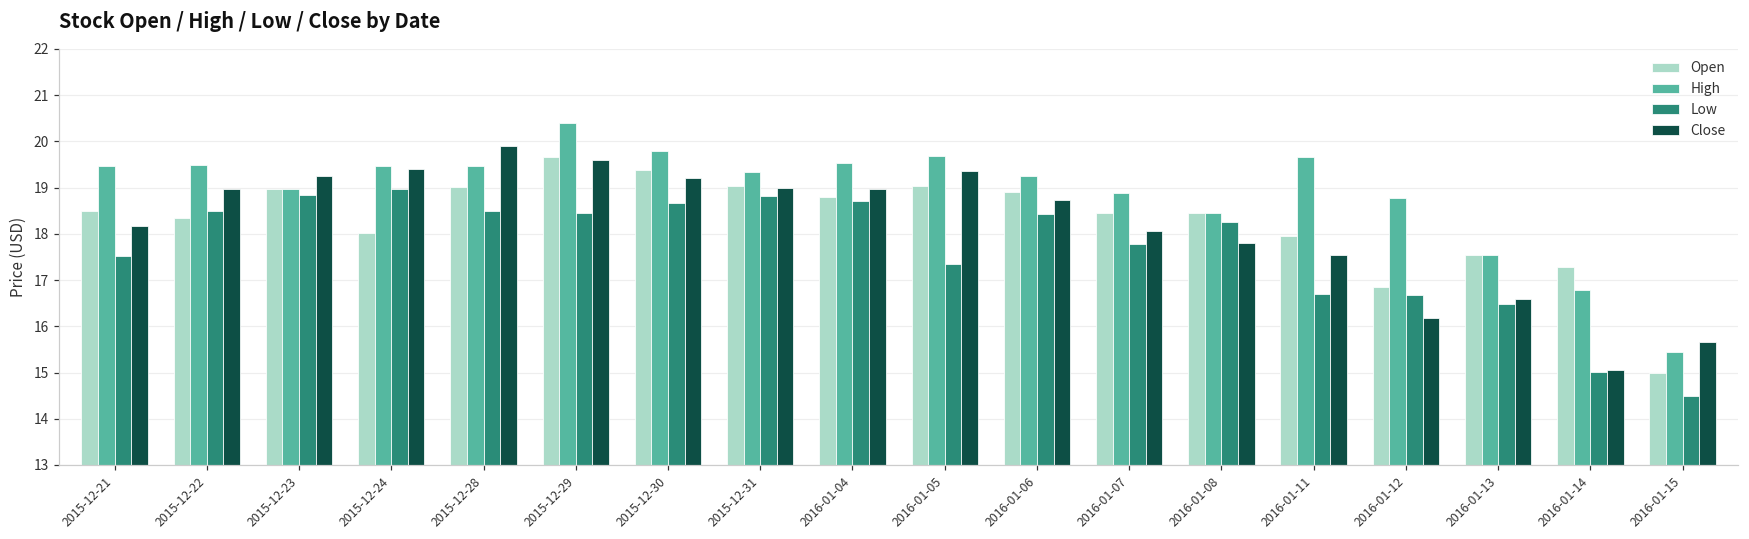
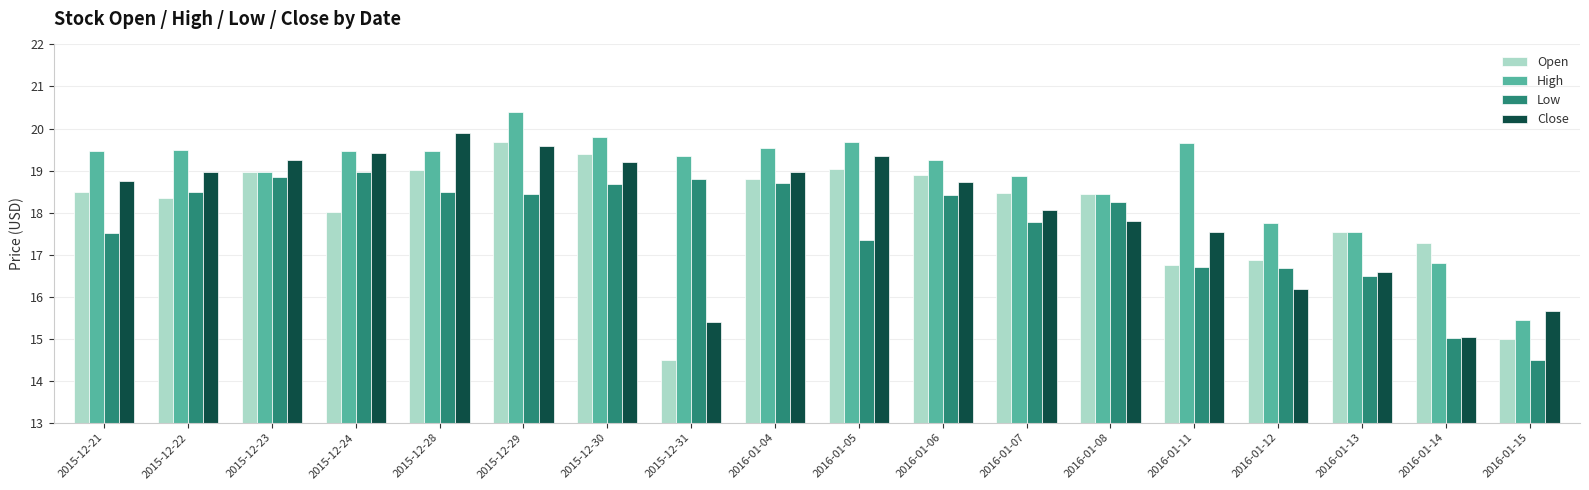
  {
    "Open": {
      "2015-12-21": 18.5,
      "2015-12-22": 18.3,
      "2015-12-23": 19.0,
      "2015-12-24": 18.0,
      "2015-12-28": 19.0,
      "2015-12-29": 19.7,
      "2015-12-30": 19.4,
-     "2015-12-31": 19.0,
+     "2015-12-31": 14.5,
      "2016-01-04": 18.8,
      "2016-01-05": 19.0,
      "2016-01-06": 18.9,
      "2016-01-07": 18.5,
      "2016-01-08": 18.5,
-     "2016-01-11": 18.0,
+     "2016-01-11": 16.8,
      "2016-01-12": 16.9,
      "2016-01-13": 17.5,
      "2016-01-14": 17.3,
      "2016-01-15": 15.0
    },
    "High": {
      "2015-12-21": 19.5,
      "2015-12-22": 19.5,
      "2015-12-23": 19.0,
      "2015-12-24": 19.5,
      "2015-12-28": 19.5,
      "2015-12-29": 20.4,
      "2015-12-30": 19.8,
      "2015-12-31": 19.3,
      "2016-01-04": 19.5,
      "2016-01-05": 19.7,
      "2016-01-06": 19.3,
      "2016-01-07": 18.9,
      "2016-01-08": 18.5,
      "2016-01-11": 19.7,
-     "2016-01-12": 18.8,
+     "2016-01-12": 17.8,
      "2016-01-13": 17.5,
      "2016-01-14": 16.8,
      "2016-01-15": 15.5
    },
    "Low": {
      "2015-12-21": 17.5,
      "2015-12-22": 18.5,
      "2015-12-23": 18.9,
      "2015-12-24": 19.0,
      "2015-12-28": 18.5,
      "2015-12-29": 18.4,
      "2015-12-30": 18.7,
      "2015-12-31": 18.8,
      "2016-01-04": 18.7,
      "2016-01-05": 17.4,
      "2016-01-06": 18.4,
      "2016-01-07": 17.8,
      "2016-01-08": 18.2,
      "2016-01-11": 16.7,
      "2016-01-12": 16.7,
      "2016-01-13": 16.5,
      "2016-01-14": 15.0,
      "2016-01-15": 14.5
    },
    "Close": {
-     "2015-12-21": 18.2,
+     "2015-12-21": 18.8,
      "2015-12-22": 19.0,
      "2015-12-23": 19.2,
      "2015-12-24": 19.4,
      "2015-12-28": 19.9,
      "2015-12-29": 19.6,
      "2015-12-30": 19.2,
-     "2015-12-31": 19.0,
+     "2015-12-31": 15.4,
      "2016-01-04": 19.0,
      "2016-01-05": 19.4,
      "2016-01-06": 18.7,
      "2016-01-07": 18.1,
      "2016-01-08": 17.8,
      "2016-01-11": 17.5,
      "2016-01-12": 16.2,
      "2016-01-13": 16.6,
      "2016-01-14": 15.1,
      "2016-01-15": 15.7
    }
  }
